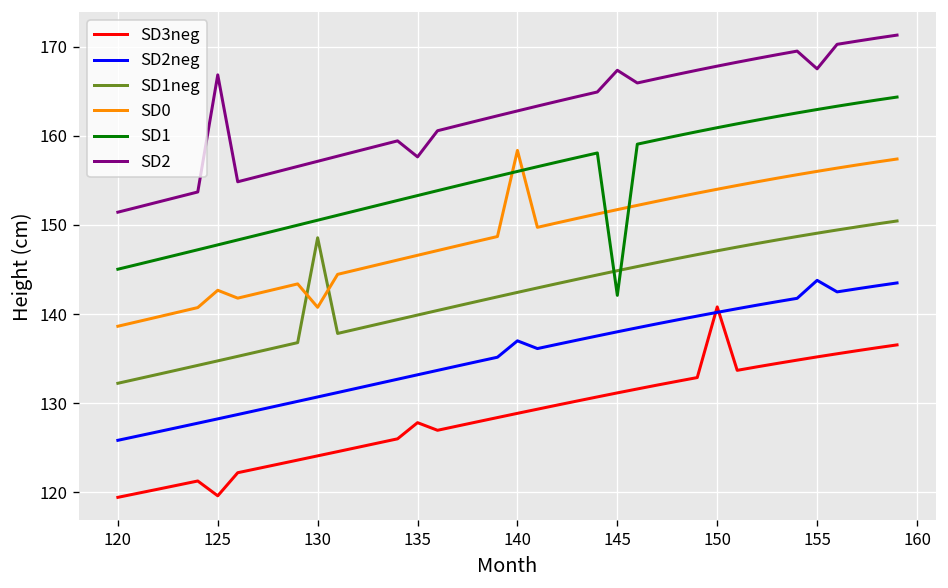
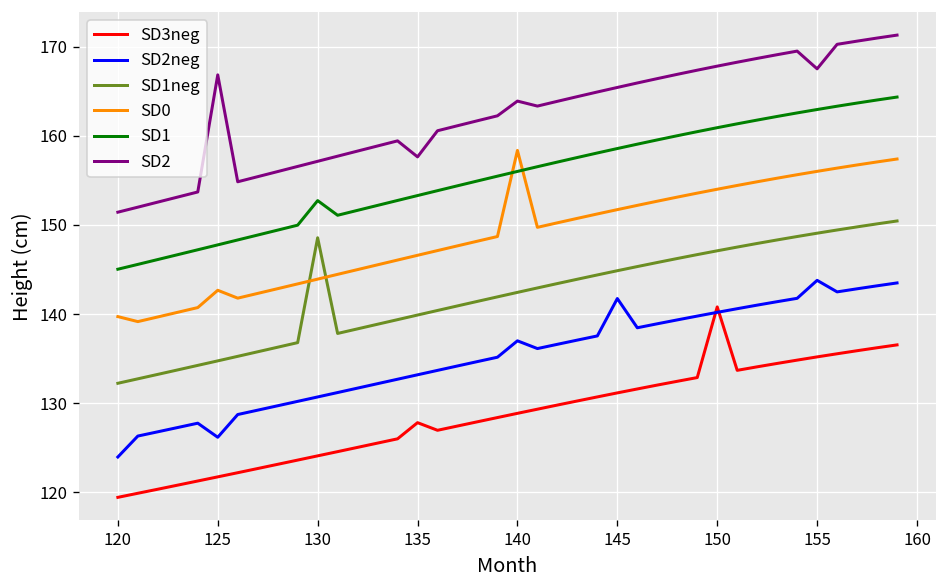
  {
    "SD3neg": {
      "120": 119,
-     "125": 120,
+     "125": 122,
      "130": 124,
      "135": 128,
      "140": 129,
      "145": 131,
      "150": 141,
      "155": 135
    },
    "SD2neg": {
-     "120": 126,
-     "125": 128,
+     "120": 124,
+     "125": 126,
      "130": 131,
      "135": 133,
      "140": 137,
-     "145": 138,
+     "145": 142,
      "150": 140,
      "155": 144
    },
    "SD1neg": {
      "120": 132,
      "125": 135,
      "130": 149,
      "135": 140,
      "140": 142,
      "145": 145,
      "150": 147,
      "155": 149
    },
    "SD0": {
-     "120": 139,
+     "120": 140,
      "125": 143,
-     "130": 141,
+     "130": 144,
      "135": 147,
      "140": 158,
      "145": 152,
      "150": 154,
      "155": 156
    },
    "SD1": {
      "120": 145,
      "125": 148,
-     "130": 151,
+     "130": 153,
      "135": 153,
      "140": 156,
-     "145": 142,
+     "145": 159,
      "150": 161,
      "155": 163
    },
    "SD2": {
      "120": 151,
      "125": 167,
      "130": 157,
      "135": 158,
-     "140": 163,
-     "145": 167,
+     "140": 164,
+     "145": 165,
      "150": 168,
      "155": 168
    }
  }
